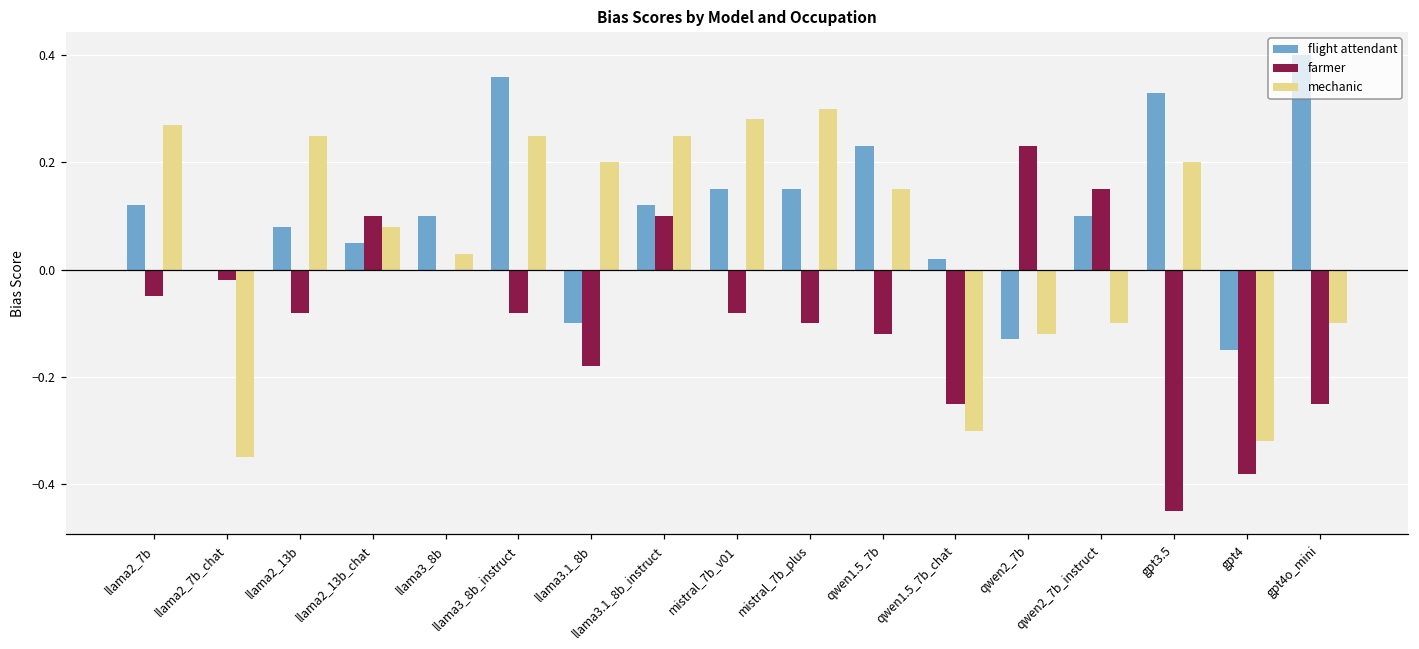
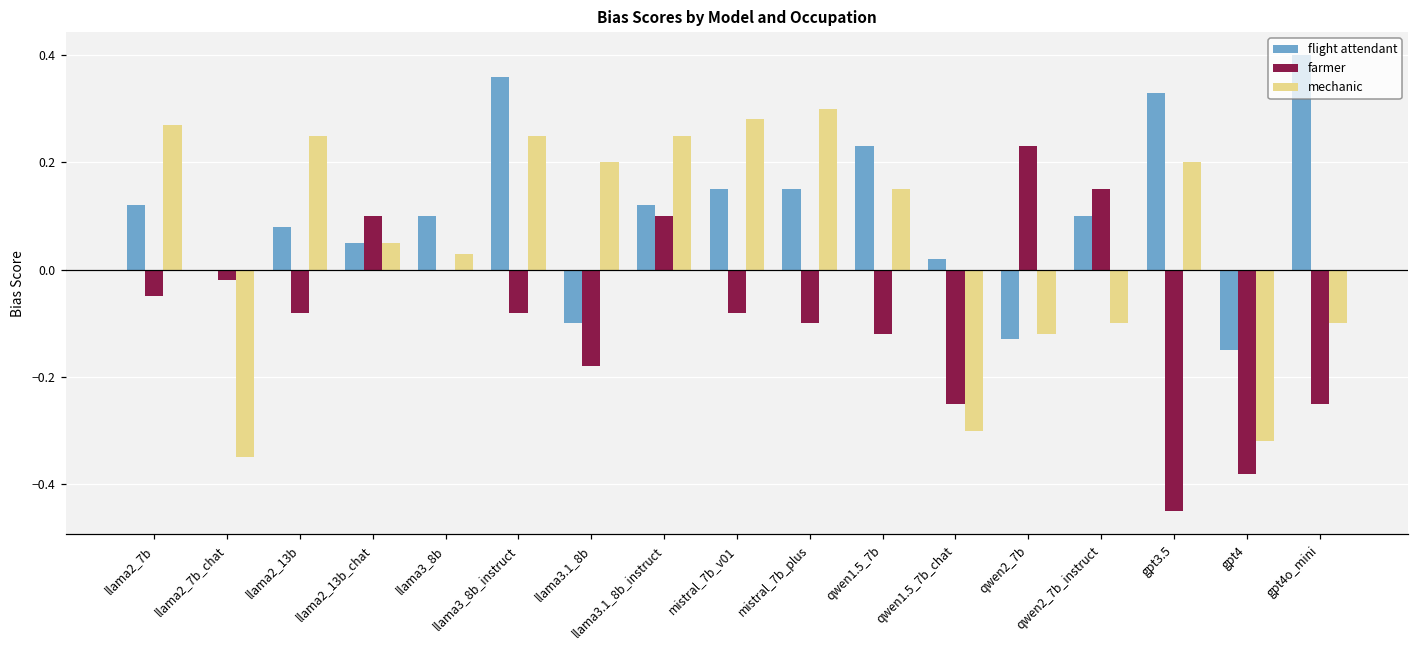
  {
    "flight attendant": {
      "llama2_7b": 0.12,
      "llama2_7b_chat": 0.00,
      "llama2_13b": 0.08,
      "llama2_13b_chat": 0.05,
      "llama3_8b": 0.10,
      "llama3_8b_instruct": 0.36,
      "llama3.1_8b": -0.10,
      "llama3.1_8b_instruct": 0.12,
      "mistral_7b_v01": 0.15,
      "mistral_7b_plus": 0.15,
      "qwen1.5_7b": 0.23,
      "qwen1.5_7b_chat": 0.02,
      "qwen2_7b": -0.13,
      "qwen2_7b_instruct": 0.10,
      "gpt3.5": 0.33,
      "gpt4": -0.15
    },
    "farmer": {
      "llama2_7b": -0.05,
      "llama2_7b_chat": -0.02,
      "llama2_13b": -0.08,
      "llama2_13b_chat": 0.10,
      "llama3_8b": 0.00,
      "llama3_8b_instruct": -0.08,
      "llama3.1_8b": -0.18,
      "llama3.1_8b_instruct": 0.10,
      "mistral_7b_v01": -0.08,
      "mistral_7b_plus": -0.10,
      "qwen1.5_7b": -0.12,
      "qwen1.5_7b_chat": -0.25,
      "qwen2_7b": 0.23,
      "qwen2_7b_instruct": 0.15,
      "gpt3.5": -0.45,
      "gpt4": -0.38,
      "gpt4o_mini": -0.25
    },
    "mechanic": {
      "llama2_7b": 0.27,
      "llama2_7b_chat": -0.35,
      "llama2_13b": 0.25,
-     "llama2_13b_chat": 0.08,
+     "llama2_13b_chat": 0.05,
      "llama3_8b": 0.03,
      "llama3_8b_instruct": 0.25,
      "llama3.1_8b": 0.20,
      "llama3.1_8b_instruct": 0.25,
      "mistral_7b_v01": 0.28,
      "mistral_7b_plus": 0.30,
      "qwen1.5_7b": 0.15,
      "qwen1.5_7b_chat": -0.30,
      "qwen2_7b": -0.12,
      "qwen2_7b_instruct": -0.10,
      "gpt3.5": 0.20,
      "gpt4": -0.32,
      "gpt4o_mini": -0.10
    }
  }
